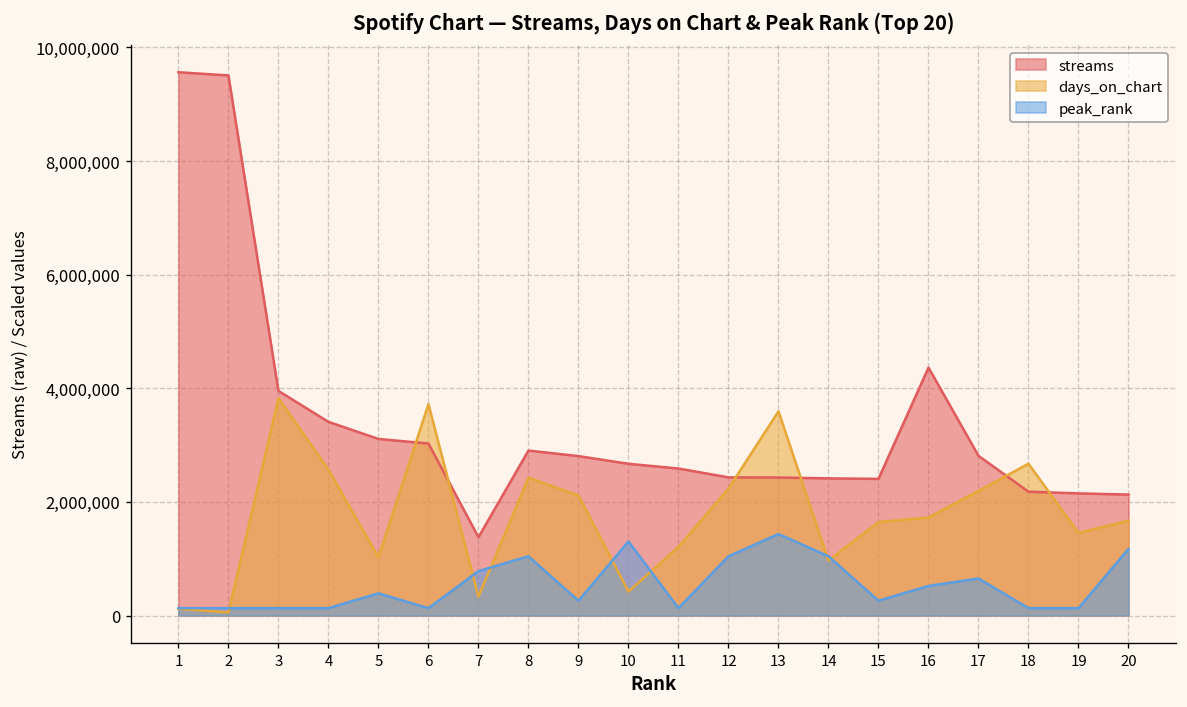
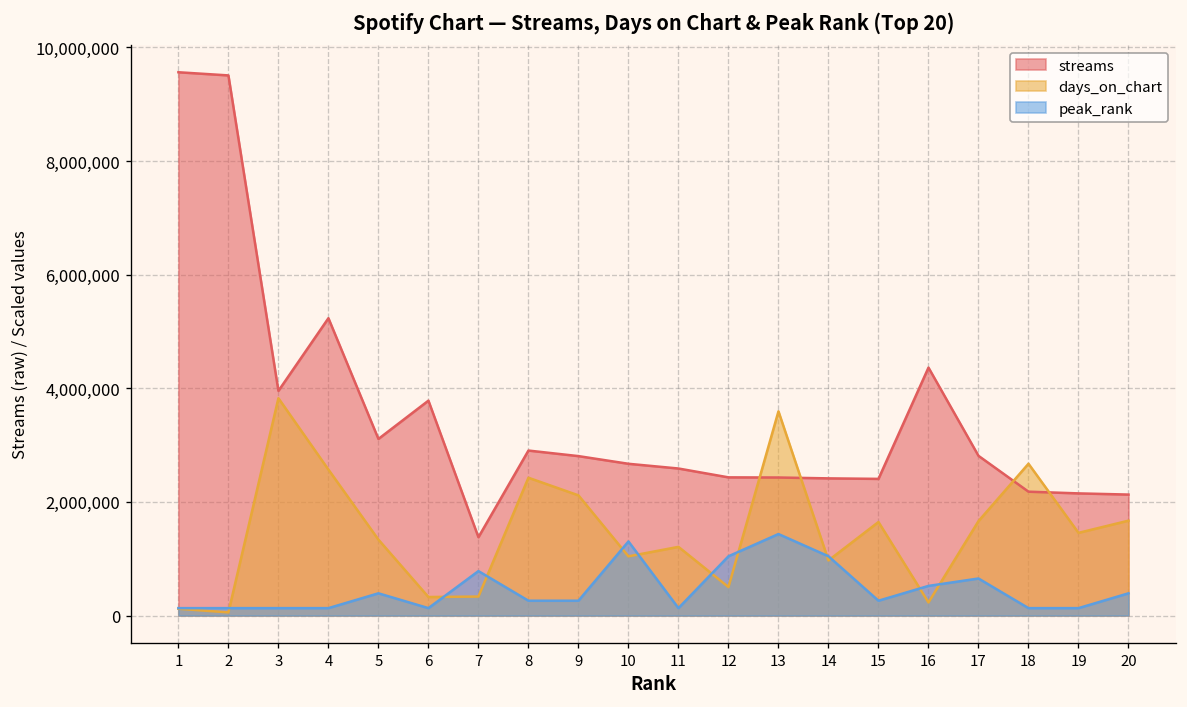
  {
    "streams": {
      "1": "9,600,000",
      "2": "9,500,000",
      "3": "4,000,000",
-     "4": "3,400,000",
+     "4": "5,200,000",
      "5": "3,100,000",
-     "6": "3,000,000",
+     "6": "3,800,000",
      "7": "1,400,000",
      "8": "2,900,000",
      "9": "2,800,000",
      "10": "2,700,000",
      "11": "2,600,000",
      "12": "2,400,000",
      "13": "2,400,000",
      "14": "2,400,000",
      "15": "2,400,000",
      "16": "4,400,000",
      "17": "2,800,000",
      "18": "2,200,000",
      "19": "2,200,000",
      "20": "2,100,000"
    },
    "days_on_chart": {
      "2": "100,000",
      "3": "3,800,000",
      "4": "2,600,000",
-     "5": "1,000,000",
-     "6": "3,700,000",
+     "5": "1,300,000",
+     "6": "300,000",
      "7": "300,000",
      "8": "2,400,000",
      "9": "2,100,000",
-     "10": "400,000",
+     "10": "1,000,000",
      "11": "1,200,000",
-     "12": "2,200,000",
+     "12": "500,000",
      "13": "3,600,000",
      "14": "1,000,000",
      "15": "1,600,000",
-     "16": "1,700,000",
-     "17": "2,200,000",
+     "16": "200,000",
+     "17": "1,700,000",
      "18": "2,700,000",
      "19": "1,500,000",
      "20": "1,700,000"
    },
    "peak_rank": {
      "2": "100,000",
      "3": "100,000",
      "4": "100,000",
      "5": "400,000",
      "6": "100,000",
      "7": "800,000",
-     "8": "1,000,000",
+     "8": "300,000",
      "9": "300,000",
      "10": "1,300,000",
      "11": "100,000",
      "12": "1,000,000",
      "13": "1,400,000",
      "14": "1,000,000",
      "15": "300,000",
      "16": "500,000",
      "17": "700,000",
      "18": "100,000",
      "19": "100,000",
-     "20": "1,200,000"
+     "20": "400,000"
    }
  }
